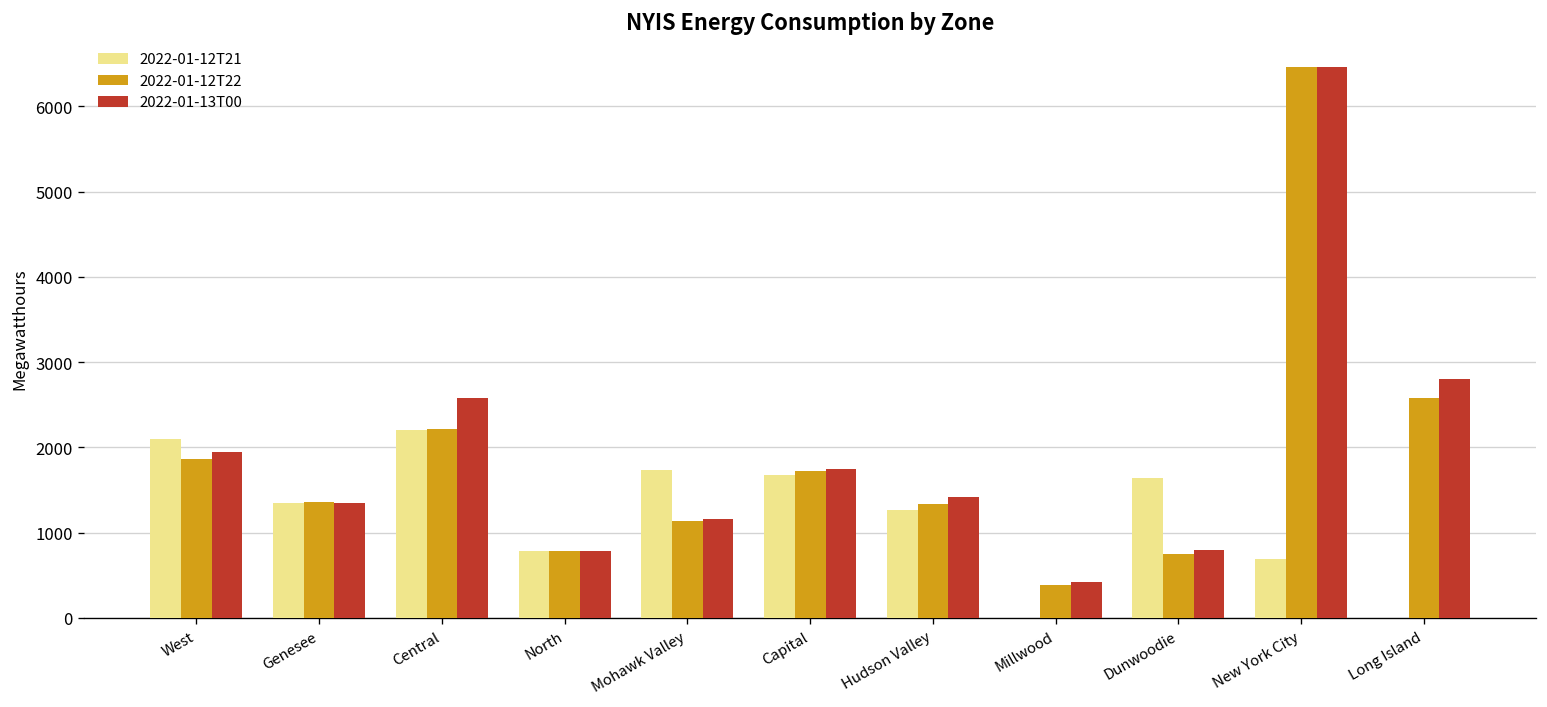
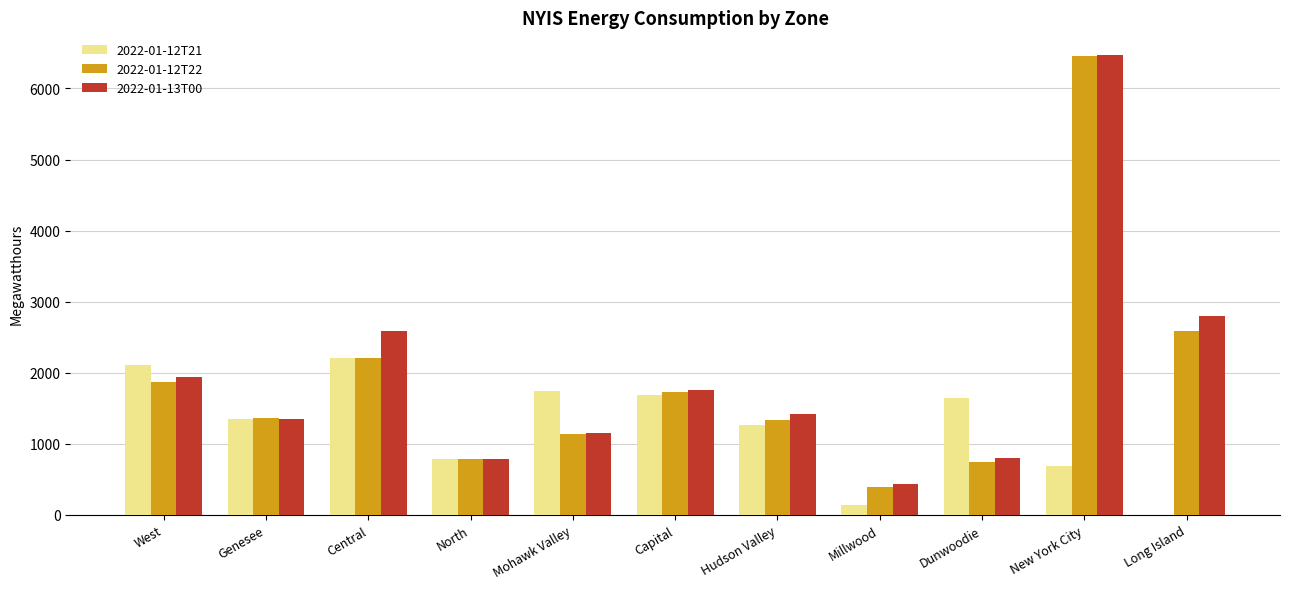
  {
    "2022-01-12T21": {
      "West": 2100,
      "Genesee": 1400,
      "Central": 2200,
      "North": 800,
      "Mohawk Valley": 1700,
      "Capital": 1700,
      "Hudson Valley": 1300,
-     "Millwood": 0,
+     "Millwood": 100,
      "Dunwoodie": 1600,
      "New York City": 700,
      "Long Island": 0
    },
    "2022-01-12T22": {
      "West": 1900,
      "Genesee": 1400,
      "Central": 2200,
      "North": 800,
      "Mohawk Valley": 1100,
      "Capital": 1700,
      "Hudson Valley": 1300,
      "Millwood": 400,
      "Dunwoodie": 700,
      "New York City": 6500,
      "Long Island": 2600
    },
    "2022-01-13T00": {
      "West": 1900,
      "Genesee": 1300,
      "Central": 2600,
      "North": 800,
      "Mohawk Valley": 1200,
      "Capital": 1800,
      "Hudson Valley": 1400,
      "Millwood": 400,
      "Dunwoodie": 800,
      "New York City": 6500,
      "Long Island": 2800
    }
  }
